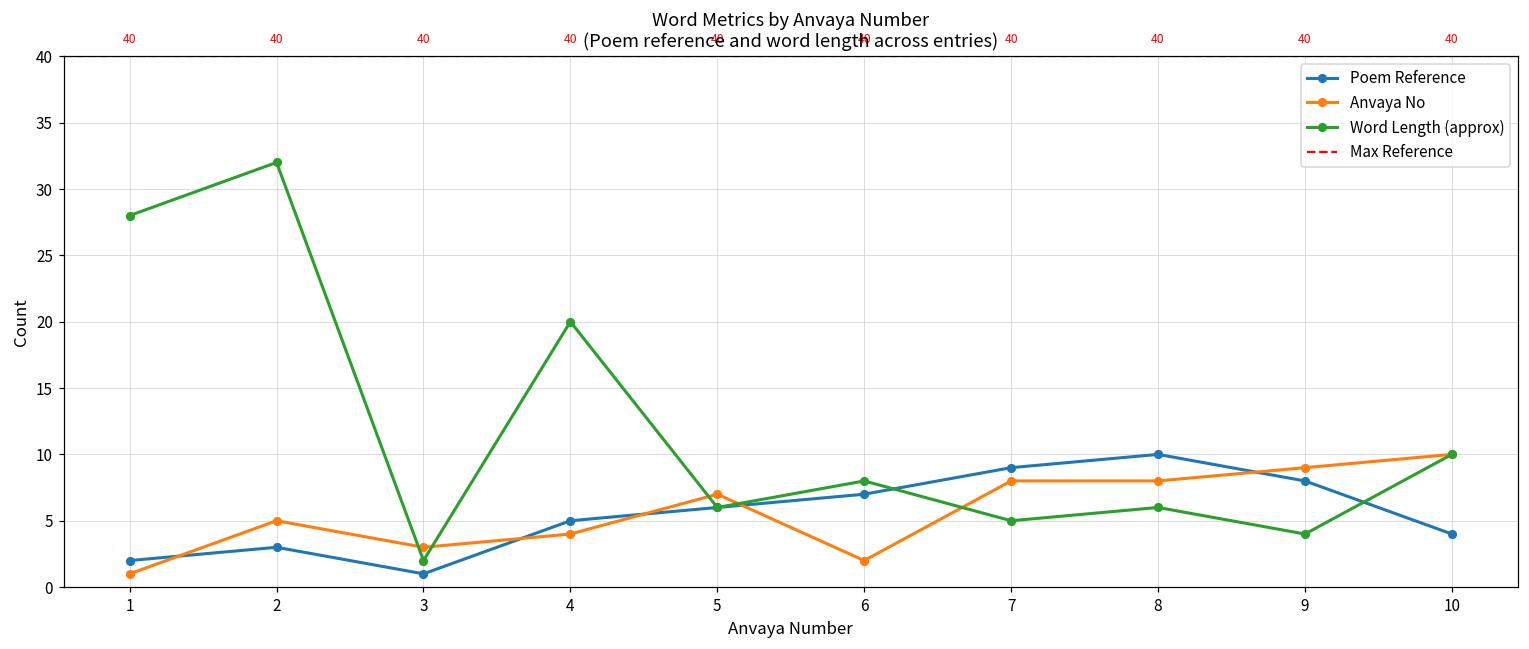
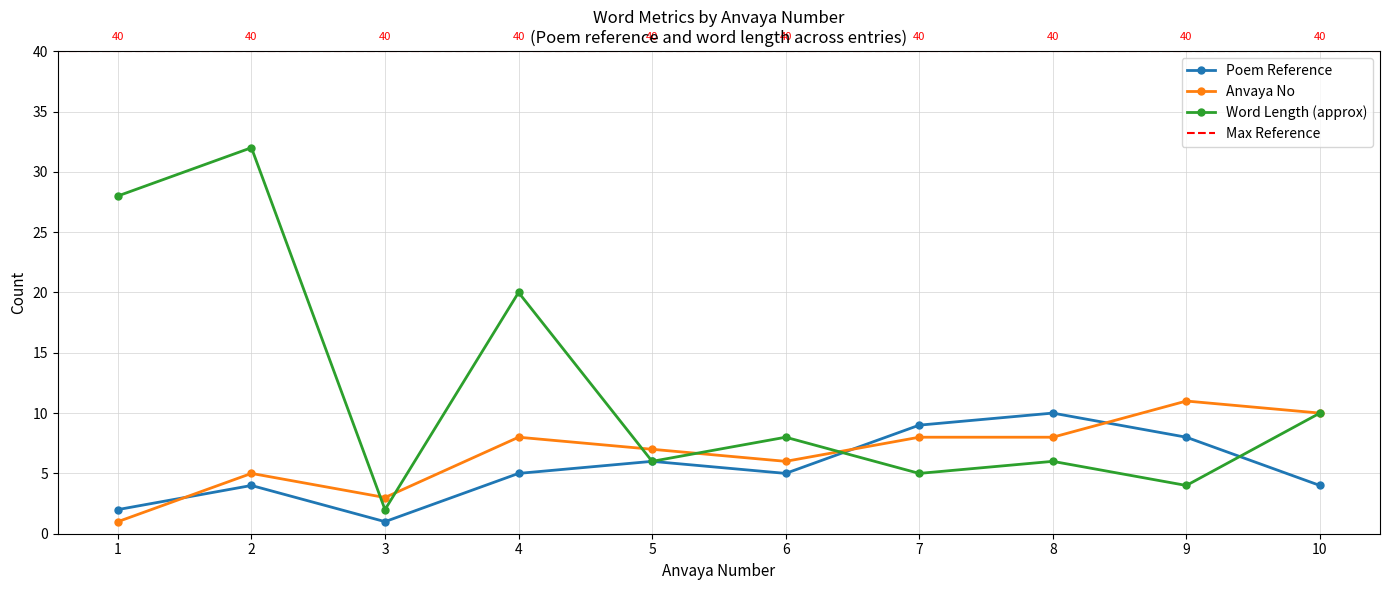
  {
    "Poem Reference": {
      "1": 2,
-     "2": 3,
+     "2": 4,
      "3": 1,
      "4": 5,
-     "6": 7,
+     "6": 5,
      "7": 9,
      "8": 10,
      "9": 8,
      "10": 4
    },
    "Anvaya No": {
      "1": 1,
      "2": 5,
      "3": 3,
-     "4": 4,
+     "4": 8,
      "5": 7,
-     "6": 2,
+     "6": 6,
      "7": 8,
      "8": 8,
-     "9": 9
+     "9": 11
    },
    "Word Length (approx)": {
      "1": 28,
      "2": 32,
      "3": 2,
      "4": 20,
      "6": 8,
      "7": 5,
      "8": 6,
      "9": 4
    }
  }
